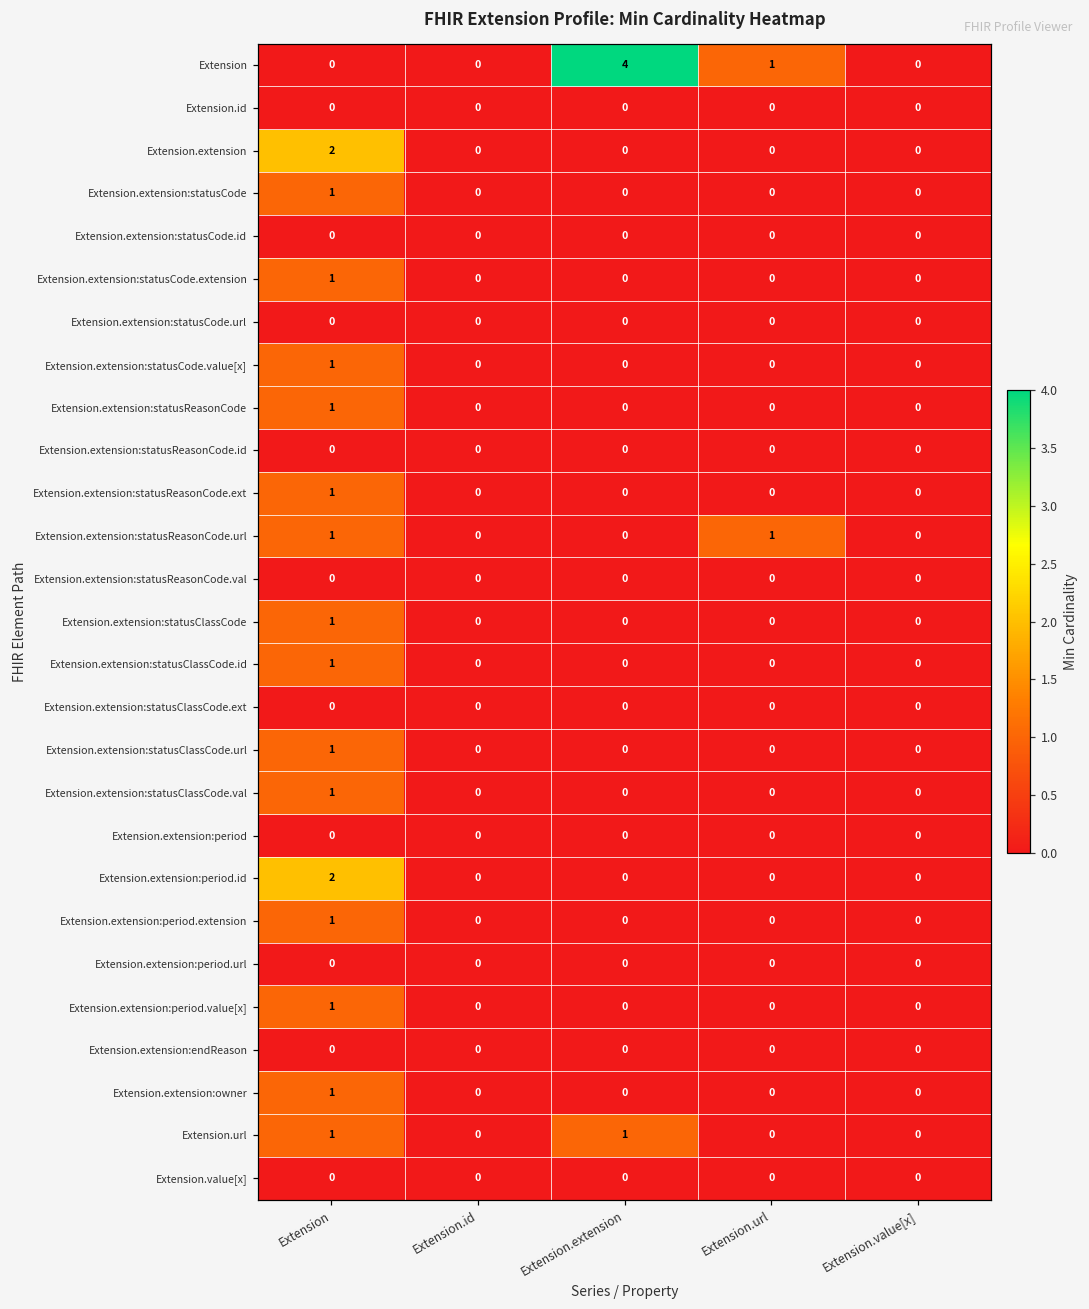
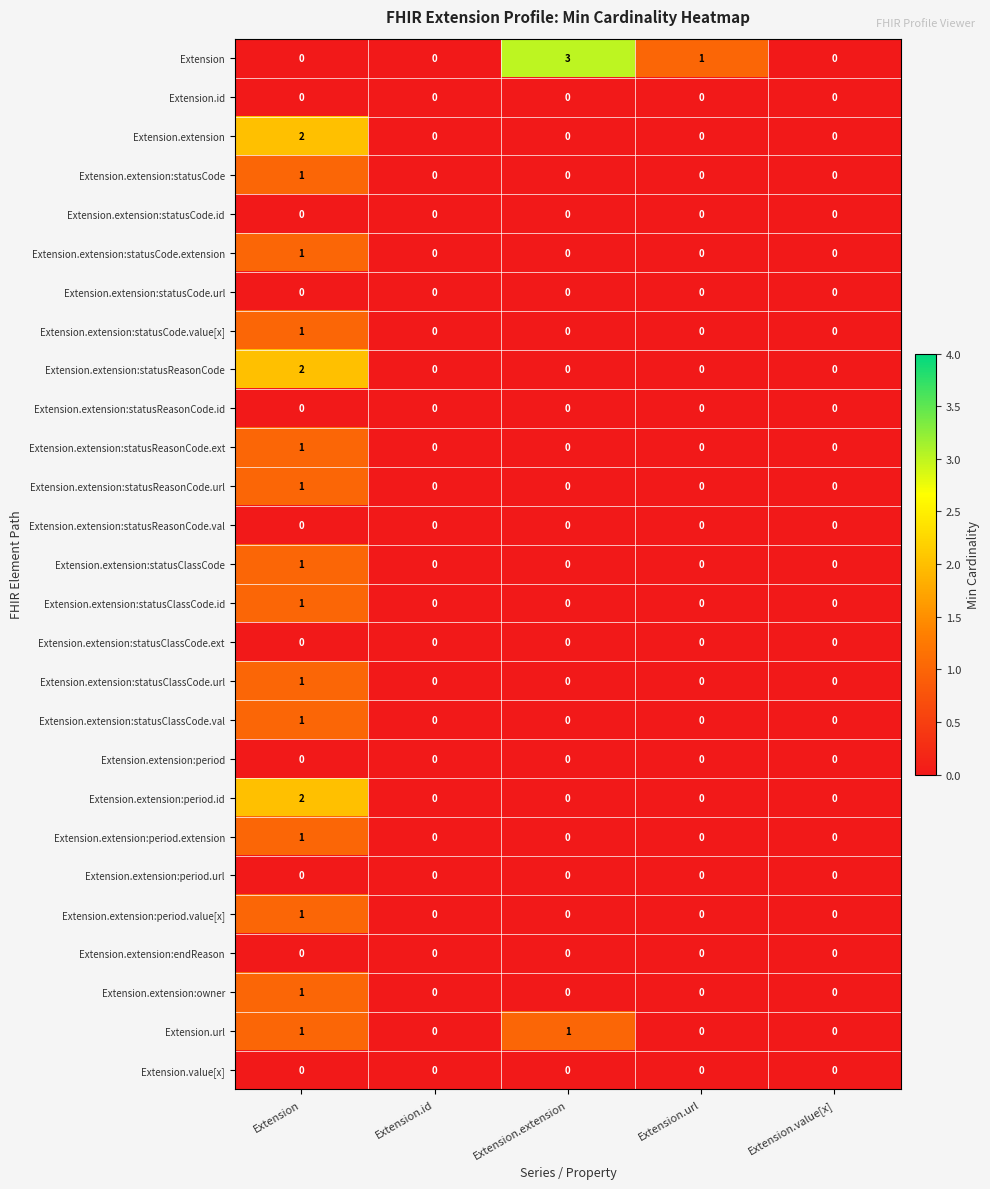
  {
    "Extension": {
      "Extension": 0,
      "Extension.id": 0,
-     "Extension.extension": 4,
+     "Extension.extension": 3,
      "Extension.url": 1,
      "Extension.value[x]": 0
    },
    "Extension.id": {
      "Extension": 0,
      "Extension.id": 0,
      "Extension.extension": 0,
      "Extension.url": 0,
      "Extension.value[x]": 0
    },
    "Extension.extension": {
      "Extension": 2,
      "Extension.id": 0,
      "Extension.extension": 0,
      "Extension.url": 0,
      "Extension.value[x]": 0
    },
    "Extension.extension:statusCode": {
      "Extension": 1,
      "Extension.id": 0,
      "Extension.extension": 0,
      "Extension.url": 0,
      "Extension.value[x]": 0
    },
    "Extension.extension:statusCode.id": {
      "Extension": 0,
      "Extension.id": 0,
      "Extension.extension": 0,
      "Extension.url": 0,
      "Extension.value[x]": 0
    },
    "Extension.extension:statusCode.extension": {
      "Extension": 1,
      "Extension.id": 0,
      "Extension.extension": 0,
      "Extension.url": 0,
      "Extension.value[x]": 0
    },
    "Extension.extension:statusCode.url": {
      "Extension": 0,
      "Extension.id": 0,
      "Extension.extension": 0,
      "Extension.url": 0,
      "Extension.value[x]": 0
    },
    "Extension.extension:statusCode.value[x]": {
      "Extension": 1,
      "Extension.id": 0,
      "Extension.extension": 0,
      "Extension.url": 0,
      "Extension.value[x]": 0
    },
    "Extension.extension:statusReasonCode": {
-     "Extension": 1,
+     "Extension": 2,
      "Extension.id": 0,
      "Extension.extension": 0,
      "Extension.url": 0,
      "Extension.value[x]": 0
    },
    "Extension.extension:statusReasonCode.id": {
      "Extension": 0,
      "Extension.id": 0,
      "Extension.extension": 0,
      "Extension.url": 0,
      "Extension.value[x]": 0
    },
    "Extension.extension:statusReasonCode.ext": {
      "Extension": 1,
      "Extension.id": 0,
      "Extension.extension": 0,
      "Extension.url": 0,
      "Extension.value[x]": 0
    },
    "Extension.extension:statusReasonCode.url": {
      "Extension": 1,
      "Extension.id": 0,
      "Extension.extension": 0,
-     "Extension.url": 1,
+     "Extension.url": 0,
      "Extension.value[x]": 0
    },
    "Extension.extension:statusReasonCode.val": {
      "Extension": 0,
      "Extension.id": 0,
      "Extension.extension": 0,
      "Extension.url": 0,
      "Extension.value[x]": 0
    },
    "Extension.extension:statusClassCode": {
      "Extension": 1,
      "Extension.id": 0,
      "Extension.extension": 0,
      "Extension.url": 0,
      "Extension.value[x]": 0
    },
    "Extension.extension:statusClassCode.id": {
      "Extension": 1,
      "Extension.id": 0,
      "Extension.extension": 0,
      "Extension.url": 0,
      "Extension.value[x]": 0
    },
    "Extension.extension:statusClassCode.ext": {
      "Extension": 0,
      "Extension.id": 0,
      "Extension.extension": 0,
      "Extension.url": 0,
      "Extension.value[x]": 0
    },
    "Extension.extension:statusClassCode.url": {
      "Extension": 1,
      "Extension.id": 0,
      "Extension.extension": 0,
      "Extension.url": 0,
      "Extension.value[x]": 0
    },
    "Extension.extension:statusClassCode.val": {
      "Extension": 1,
      "Extension.id": 0,
      "Extension.extension": 0,
      "Extension.url": 0,
      "Extension.value[x]": 0
    },
    "Extension.extension:period": {
      "Extension": 0,
      "Extension.id": 0,
      "Extension.extension": 0,
      "Extension.url": 0,
      "Extension.value[x]": 0
    },
    "Extension.extension:period.id": {
      "Extension": 2,
      "Extension.id": 0,
      "Extension.extension": 0,
      "Extension.url": 0,
      "Extension.value[x]": 0
    },
    "Extension.extension:period.extension": {
      "Extension": 1,
      "Extension.id": 0,
      "Extension.extension": 0,
      "Extension.url": 0,
      "Extension.value[x]": 0
    },
    "Extension.extension:period.url": {
      "Extension": 0,
      "Extension.id": 0,
      "Extension.extension": 0,
      "Extension.url": 0,
      "Extension.value[x]": 0
    },
    "Extension.extension:period.value[x]": {
      "Extension": 1,
      "Extension.id": 0,
      "Extension.extension": 0,
      "Extension.url": 0,
      "Extension.value[x]": 0
    },
    "Extension.extension:endReason": {
      "Extension": 0,
      "Extension.id": 0,
      "Extension.extension": 0,
      "Extension.url": 0,
      "Extension.value[x]": 0
    },
    "Extension.extension:owner": {
      "Extension": 1,
      "Extension.id": 0,
      "Extension.extension": 0,
      "Extension.url": 0,
      "Extension.value[x]": 0
    },
    "Extension.url": {
      "Extension": 1,
      "Extension.id": 0,
      "Extension.extension": 1,
      "Extension.url": 0,
      "Extension.value[x]": 0
    },
    "Extension.value[x]": {
      "Extension": 0,
      "Extension.id": 0,
      "Extension.extension": 0,
      "Extension.url": 0,
      "Extension.value[x]": 0
    }
  }
